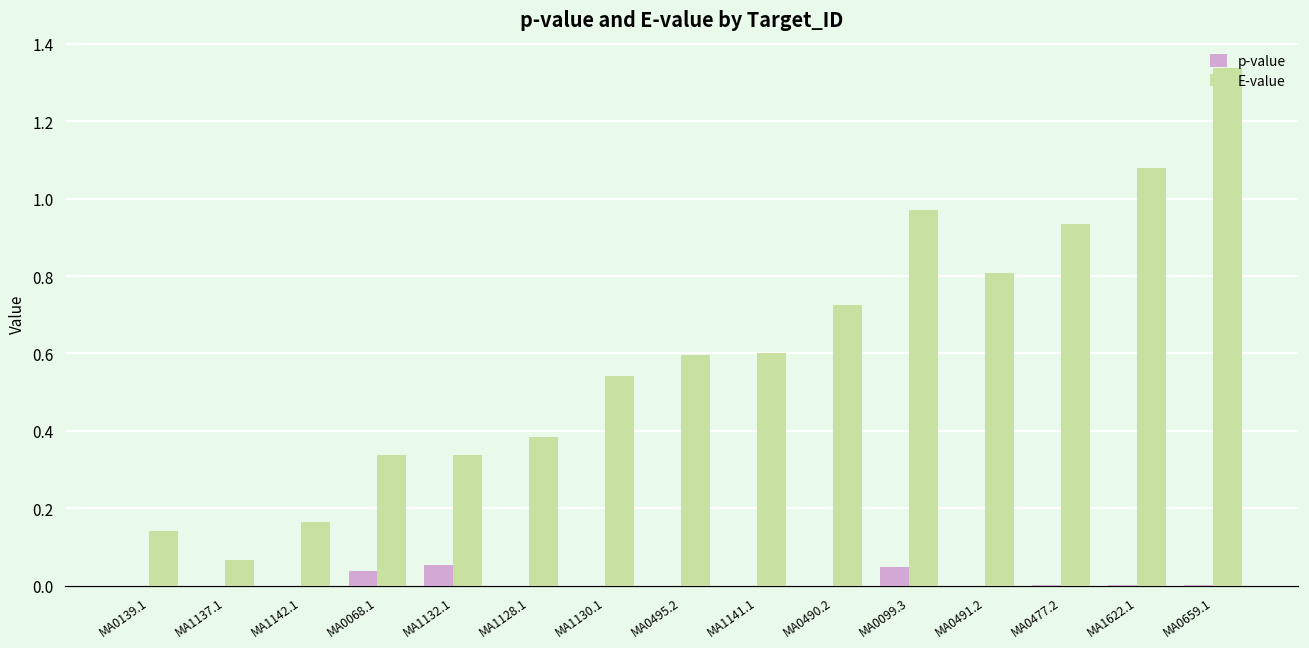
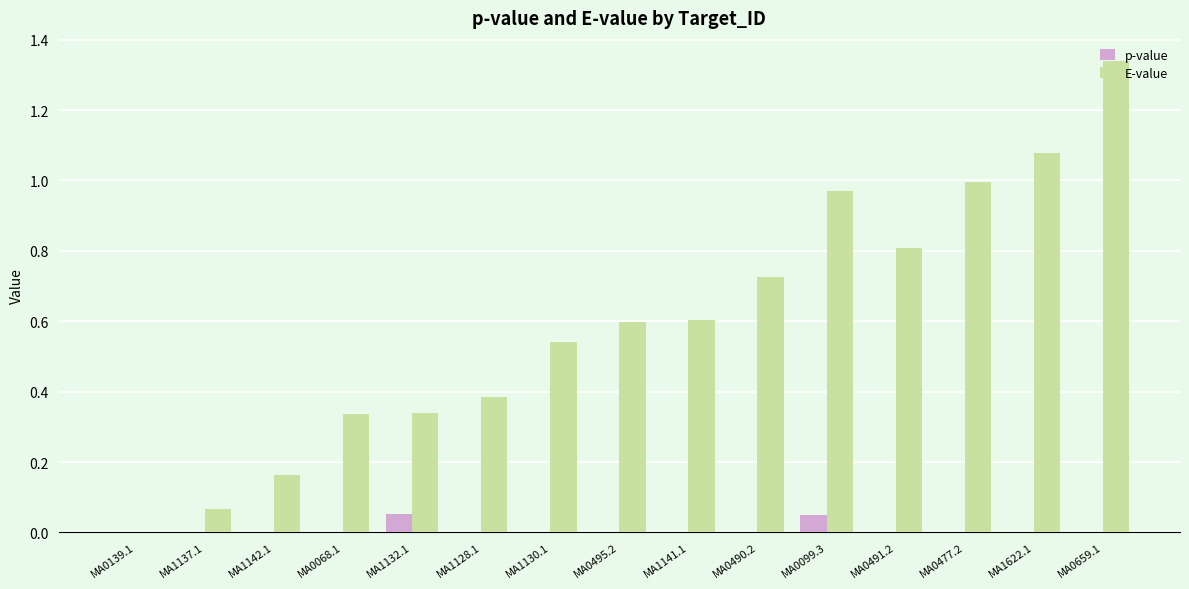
  {
    "p-value": {
-     "MA0068.1": 0.04,
+     "MA0068.1": 0.00,
      "MA1132.1": 0.05,
      "MA0099.3": 0.05
    },
    "E-value": {
-     "MA0139.1": 0.14,
+     "MA0139.1": 0.00,
      "MA1137.1": 0.07,
      "MA1142.1": 0.16,
      "MA0068.1": 0.34,
      "MA1132.1": 0.34,
      "MA1128.1": 0.38,
      "MA1130.1": 0.54,
      "MA0495.2": 0.60,
      "MA1141.1": 0.60,
      "MA0490.2": 0.72,
      "MA0099.3": 0.97,
      "MA0491.2": 0.81,
-     "MA0477.2": 0.93,
+     "MA0477.2": 1.00,
      "MA1622.1": 1.08,
      "MA0659.1": 1.34
    }
  }
